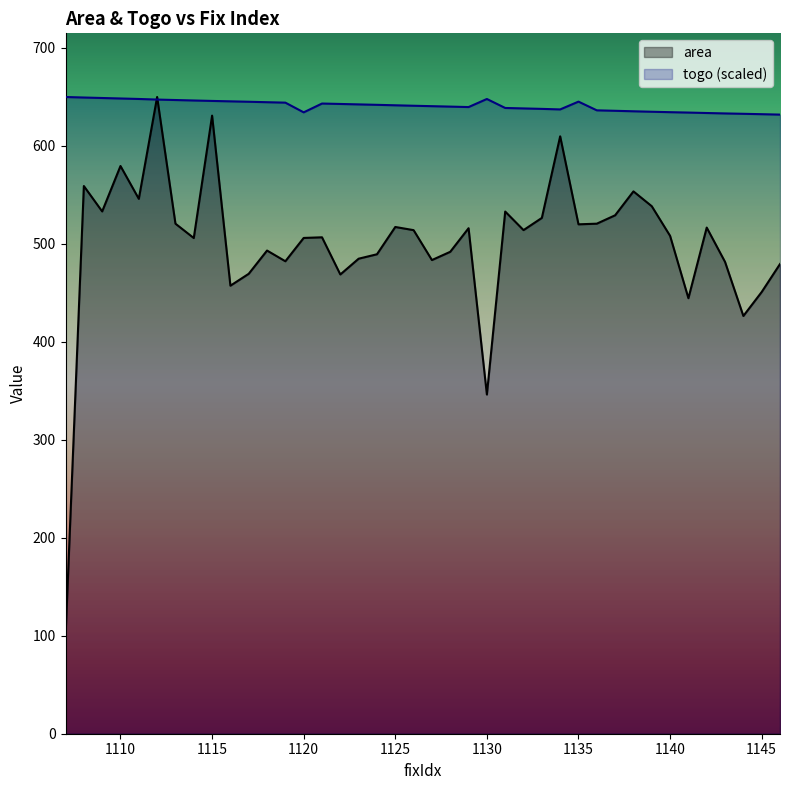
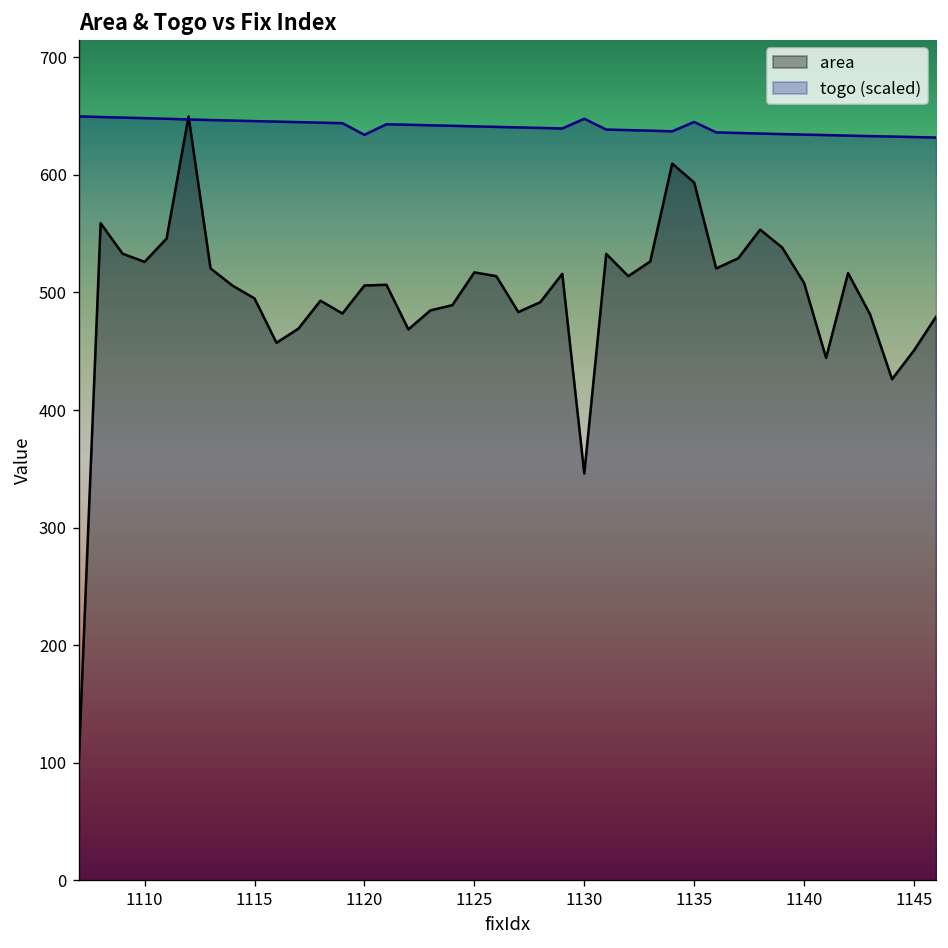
  {
    "area": {
-     "1110": 580,
-     "1115": 630,
+     "1110": 530,
+     "1115": 490,
      "1120": 510,
      "1125": 520,
      "1130": 350,
-     "1135": 520,
+     "1135": 590,
      "1140": 510,
      "1145": 450
    },
    "togo (scaled)": {
      "1110": 650,
      "1115": 650,
      "1120": 630,
      "1125": 640,
      "1130": 650,
      "1135": 640,
      "1140": 630,
      "1145": 630
    }
  }
